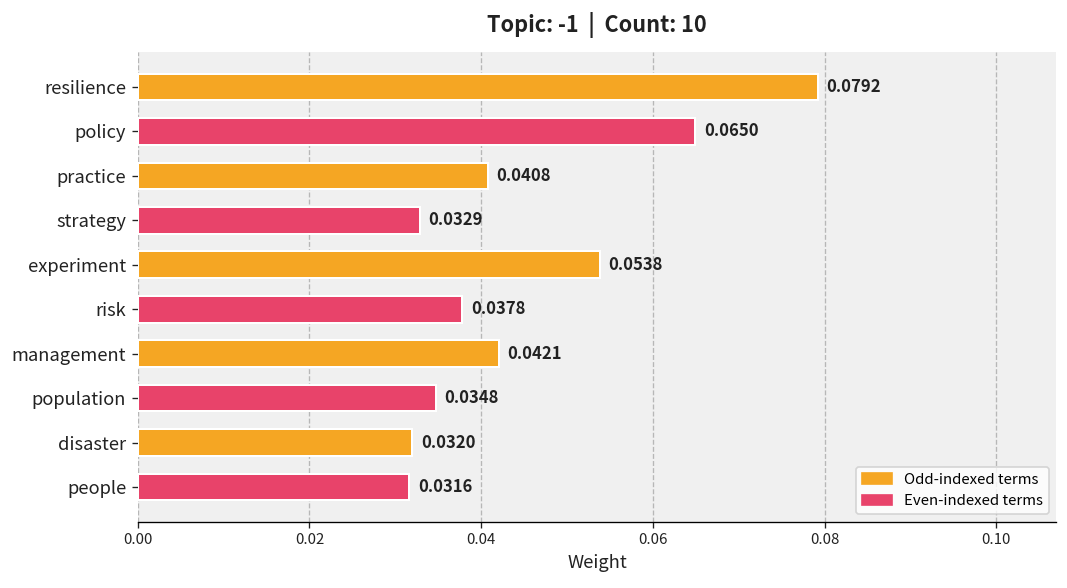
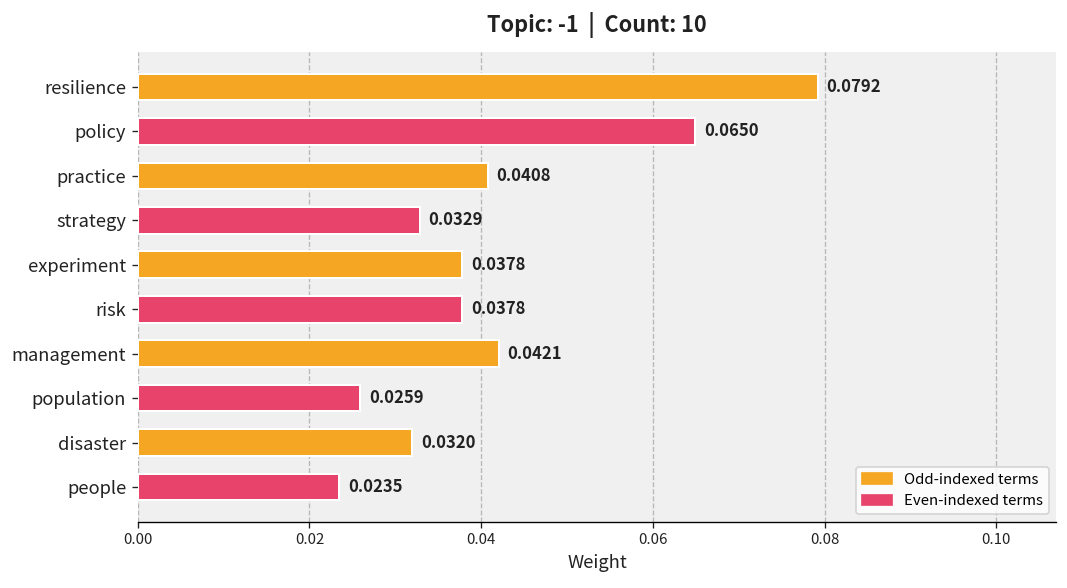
  {
    "resilience": 0.0792,
    "policy": 0.0650,
    "practice": 0.0408,
    "strategy": 0.0329,
-   "experiment": 0.0538,
+   "experiment": 0.0378,
    "risk": 0.0378,
    "management": 0.0421,
-   "population": 0.0348,
+   "population": 0.0259,
    "disaster": 0.0320,
-   "people": 0.0316
+   "people": 0.0235
  }
